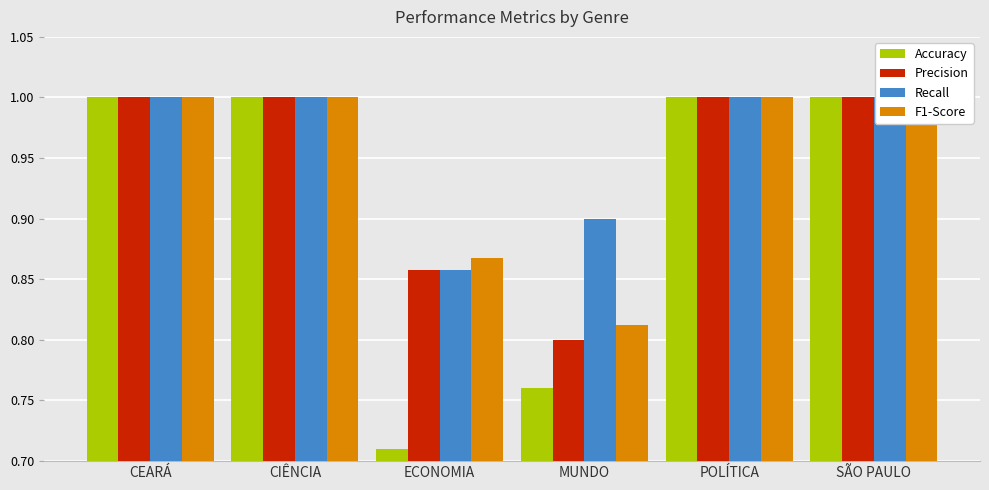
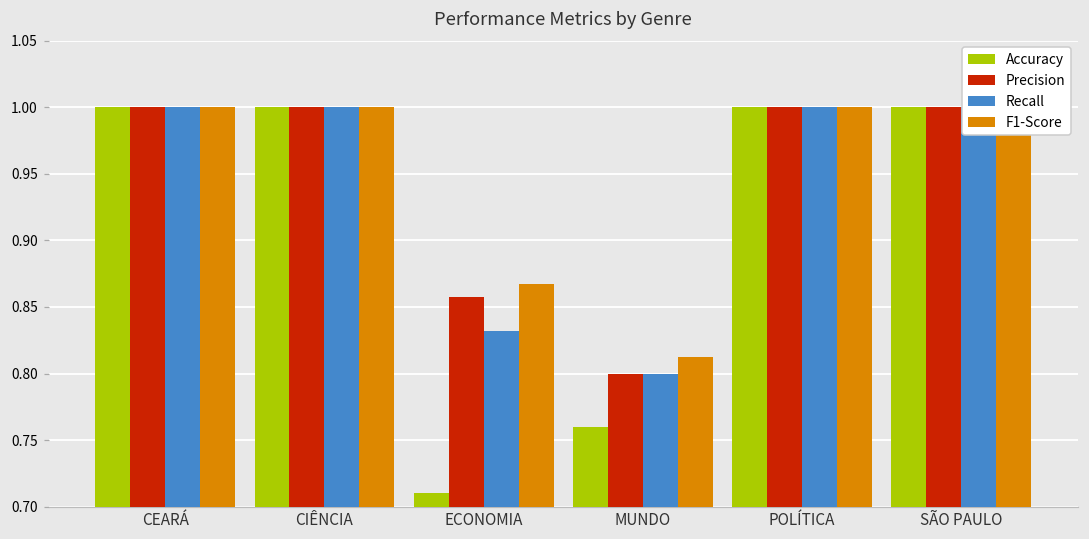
  {
    "Accuracy": {
      "CEARÁ": 1.000,
      "CIÊNCIA": 1.000,
      "ECONOMIA": 0.710,
      "MUNDO": 0.760,
      "POLÍTICA": 1.000,
      "SÃO PAULO": 1.000
    },
    "Precision": {
      "CEARÁ": 1.000,
      "CIÊNCIA": 1.000,
      "ECONOMIA": 0.857,
      "MUNDO": 0.800,
      "POLÍTICA": 1.000,
      "SÃO PAULO": 1.000
    },
    "Recall": {
      "CEARÁ": 1.000,
      "CIÊNCIA": 1.000,
-     "ECONOMIA": 0.857,
-     "MUNDO": 0.9,
+     "ECONOMIA": 0.832,
+     "MUNDO": 0.8,
      "POLÍTICA": 1.000
    },
    "F1-Score": {
      "CEARÁ": 1.000,
      "CIÊNCIA": 1.000,
      "ECONOMIA": 0.867,
      "MUNDO": 0.812,
      "POLÍTICA": 1.000
    }
  }
